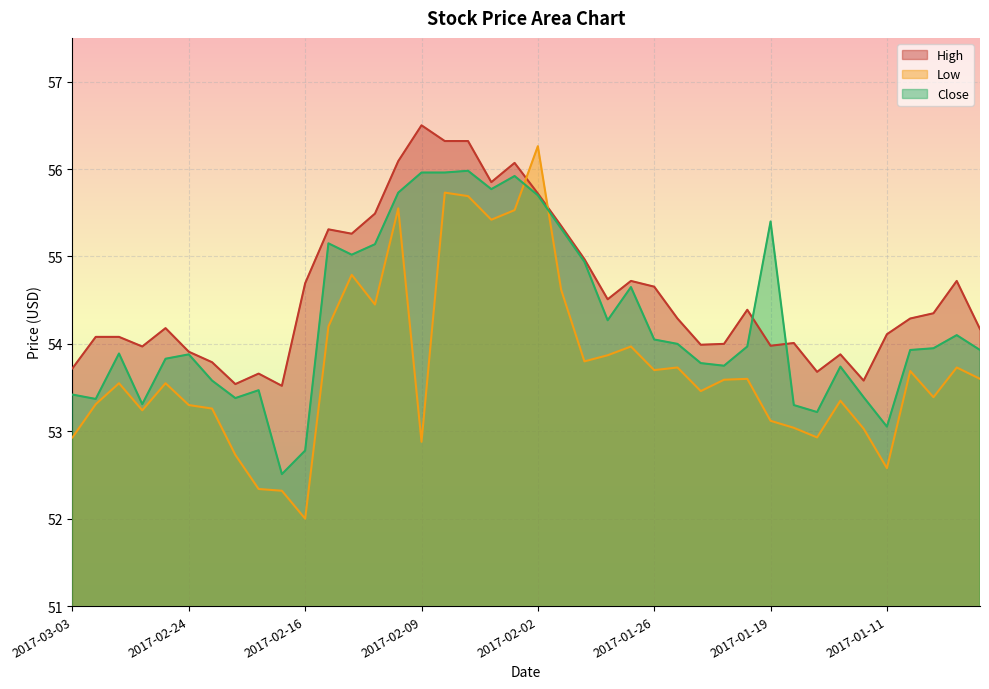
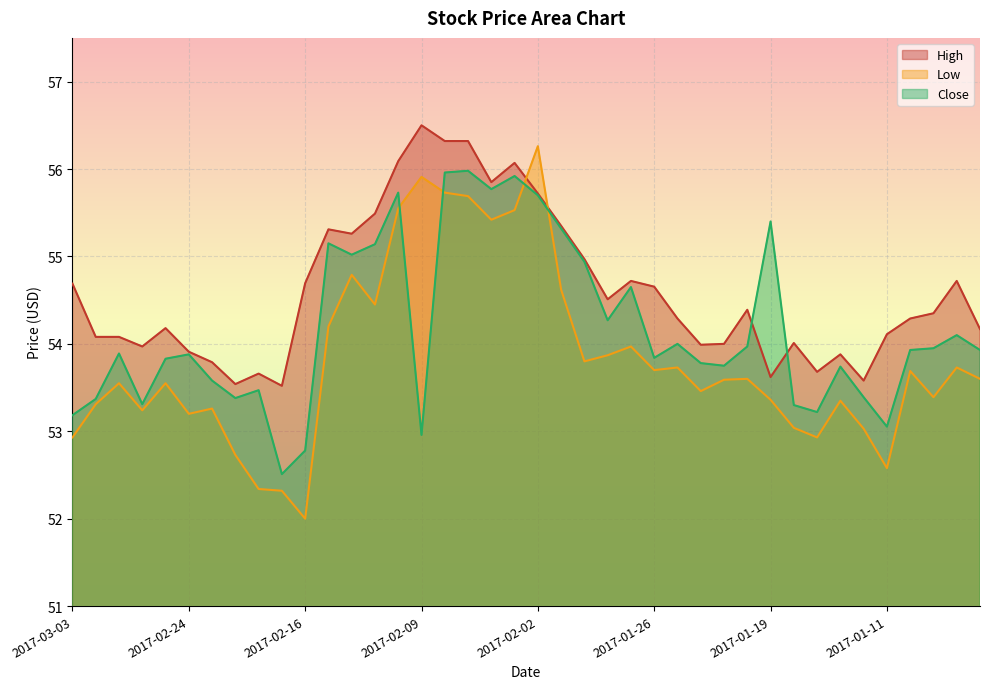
  {
    "High": {
-     "2017-03-03": 53.7,
+     "2017-03-03": 54.7,
      "2017-02-24": 53.9,
      "2017-02-16": 54.7,
      "2017-02-09": 56.5,
      "2017-01-26": 54.7,
-     "2017-01-19": 54.0,
+     "2017-01-19": 53.6,
      "2017-01-11": 54.1
    },
    "Low": {
      "2017-03-03": 52.9,
-     "2017-02-24": 53.3,
+     "2017-02-24": 53.2,
      "2017-02-16": 52.0,
-     "2017-02-09": 52.9,
+     "2017-02-09": 55.9,
      "2017-02-02": 56.3,
      "2017-01-26": 53.7,
-     "2017-01-19": 53.1,
+     "2017-01-19": 53.4,
      "2017-01-11": 52.6
    },
    "Close": {
-     "2017-03-03": 53.4,
+     "2017-03-03": 53.2,
      "2017-02-24": 53.9,
      "2017-02-16": 52.8,
-     "2017-02-09": 56.0,
-     "2017-01-26": 54.1,
+     "2017-02-09": 53.0,
+     "2017-01-26": 53.8,
      "2017-01-19": 55.4,
      "2017-01-11": 53.1
    }
  }
